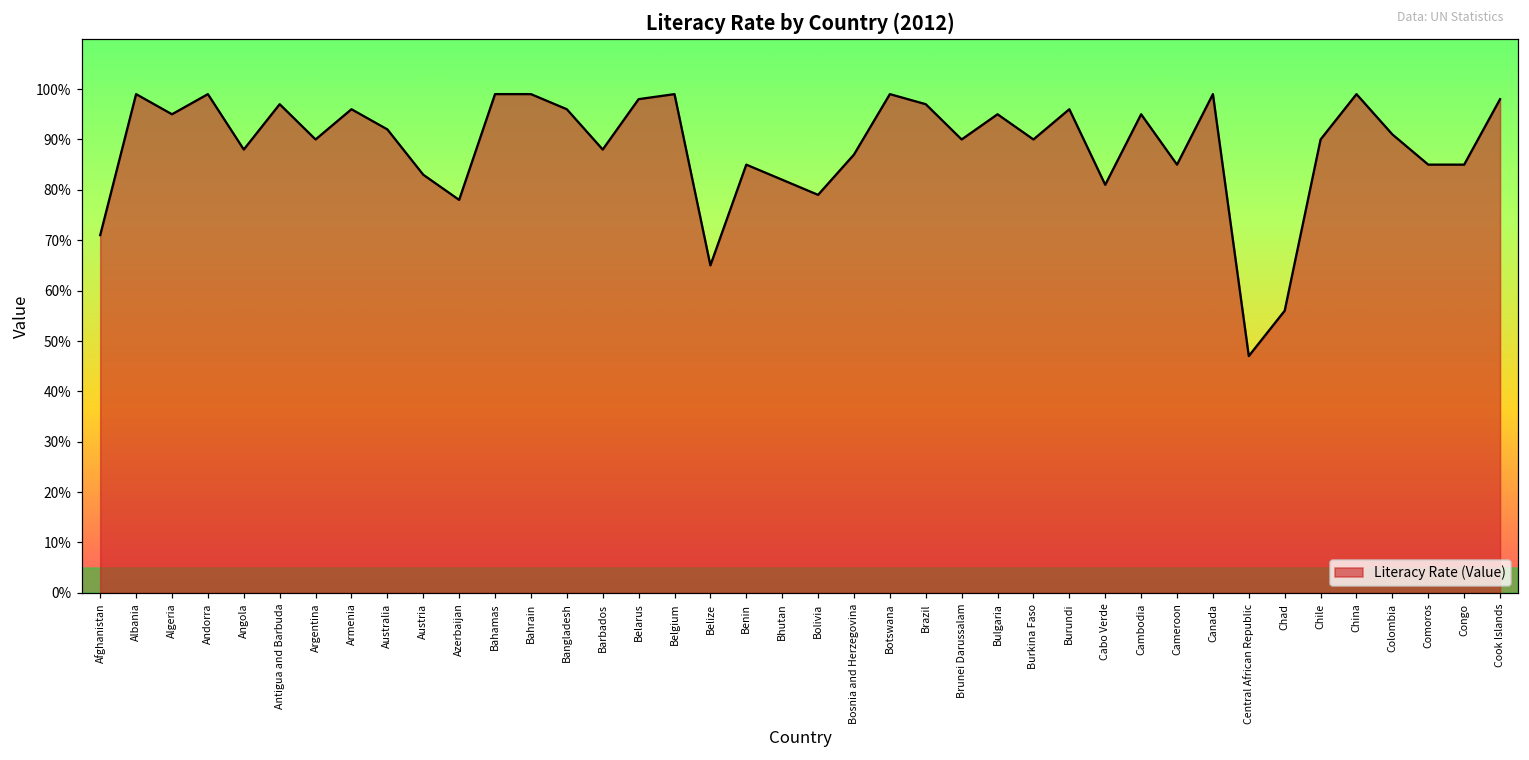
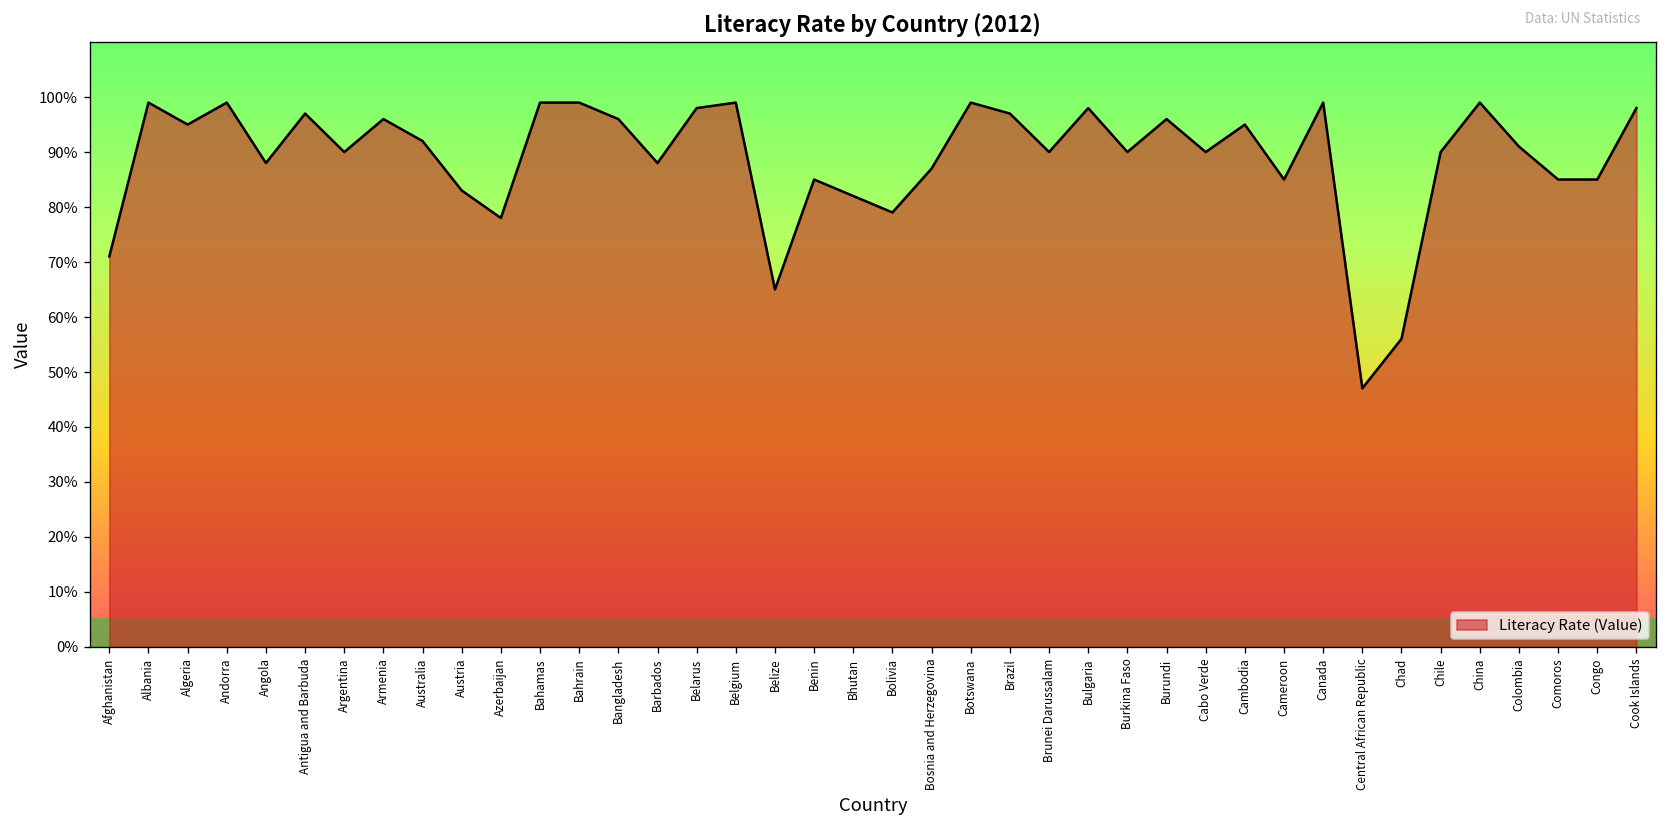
  {
    "Afghanistan": "71%",
    "Albania": "99%",
    "Algeria": "95%",
    "Andorra": "99%",
    "Angola": "88%",
    "Antigua and Barbuda": "97%",
    "Argentina": "90%",
    "Armenia": "96%",
    "Australia": "92%",
    "Austria": "83%",
    "Azerbaijan": "78%",
    "Bahamas": "99%",
    "Bahrain": "99%",
    "Bangladesh": "96%",
    "Barbados": "88%",
    "Belarus": "98%",
    "Belgium": "99%",
    "Belize": "65%",
    "Benin": "85%",
    "Bhutan": "82%",
    "Bolivia": "79%",
    "Bosnia and Herzegovina": "87%",
    "Botswana": "99%",
    "Brazil": "97%",
    "Brunei Darussalam": "90%",
-   "Bulgaria": "95%",
+   "Bulgaria": "98%",
    "Burkina Faso": "90%",
    "Burundi": "96%",
-   "Cabo Verde": "81%",
+   "Cabo Verde": "90%",
    "Cambodia": "95%",
    "Cameroon": "85%",
    "Canada": "99%",
    "Central African Republic": "47%",
    "Chad": "56%",
    "Chile": "90%",
    "China": "99%",
    "Colombia": "91%",
    "Comoros": "85%",
    "Congo": "85%",
    "Cook Islands": "98%"
  }
